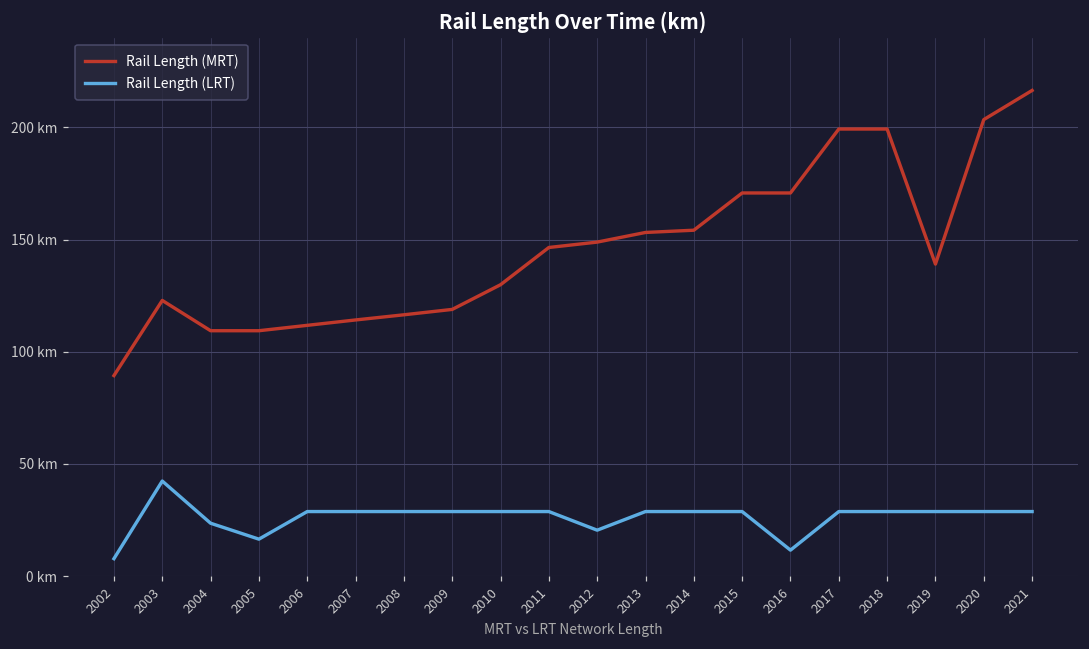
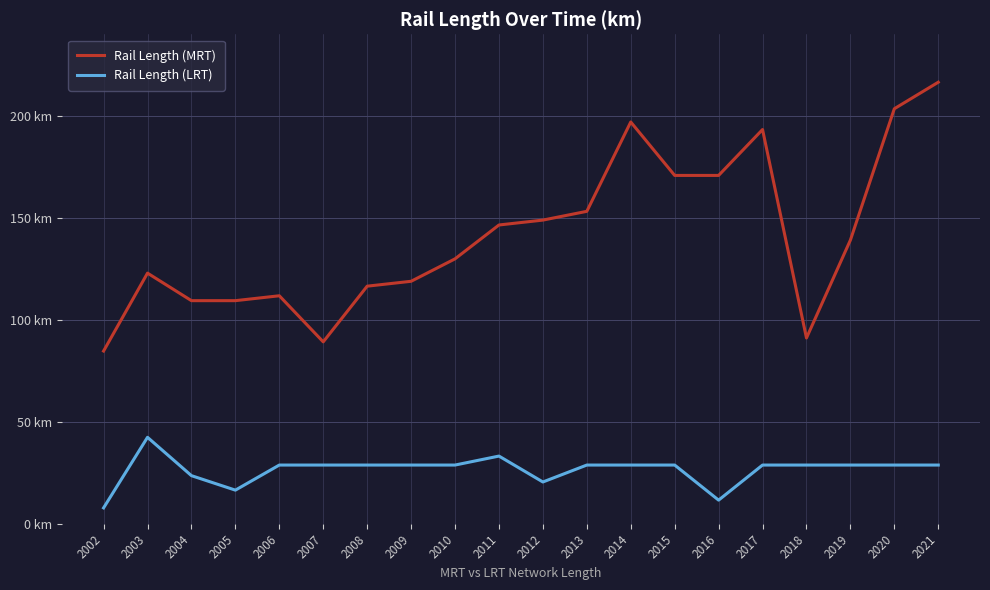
  {
    "Rail Length (MRT)": {
-     "2002": "89 km",
+     "2002": "85 km",
      "2003": "123 km",
      "2004": "109 km",
      "2005": "109 km",
      "2006": "112 km",
-     "2007": "114 km",
+     "2007": "89 km",
      "2008": "117 km",
      "2009": "119 km",
      "2010": "130 km",
      "2011": "147 km",
      "2012": "149 km",
      "2013": "153 km",
-     "2014": "154 km",
+     "2014": "197 km",
      "2015": "171 km",
      "2016": "171 km",
-     "2017": "199 km",
-     "2018": "199 km",
+     "2017": "193 km",
+     "2018": "91 km",
      "2019": "139 km",
      "2020": "204 km",
      "2021": "217 km"
    },
    "Rail Length (LRT)": {
      "2002": "8 km",
      "2003": "42 km",
      "2004": "24 km",
      "2005": "17 km",
      "2006": "29 km",
      "2007": "29 km",
      "2008": "29 km",
      "2009": "29 km",
      "2010": "29 km",
-     "2011": "29 km",
+     "2011": "33 km",
      "2012": "21 km",
      "2013": "29 km",
      "2014": "29 km",
      "2015": "29 km",
      "2016": "12 km",
      "2017": "29 km",
      "2018": "29 km",
      "2019": "29 km",
      "2020": "29 km",
      "2021": "29 km"
    }
  }
